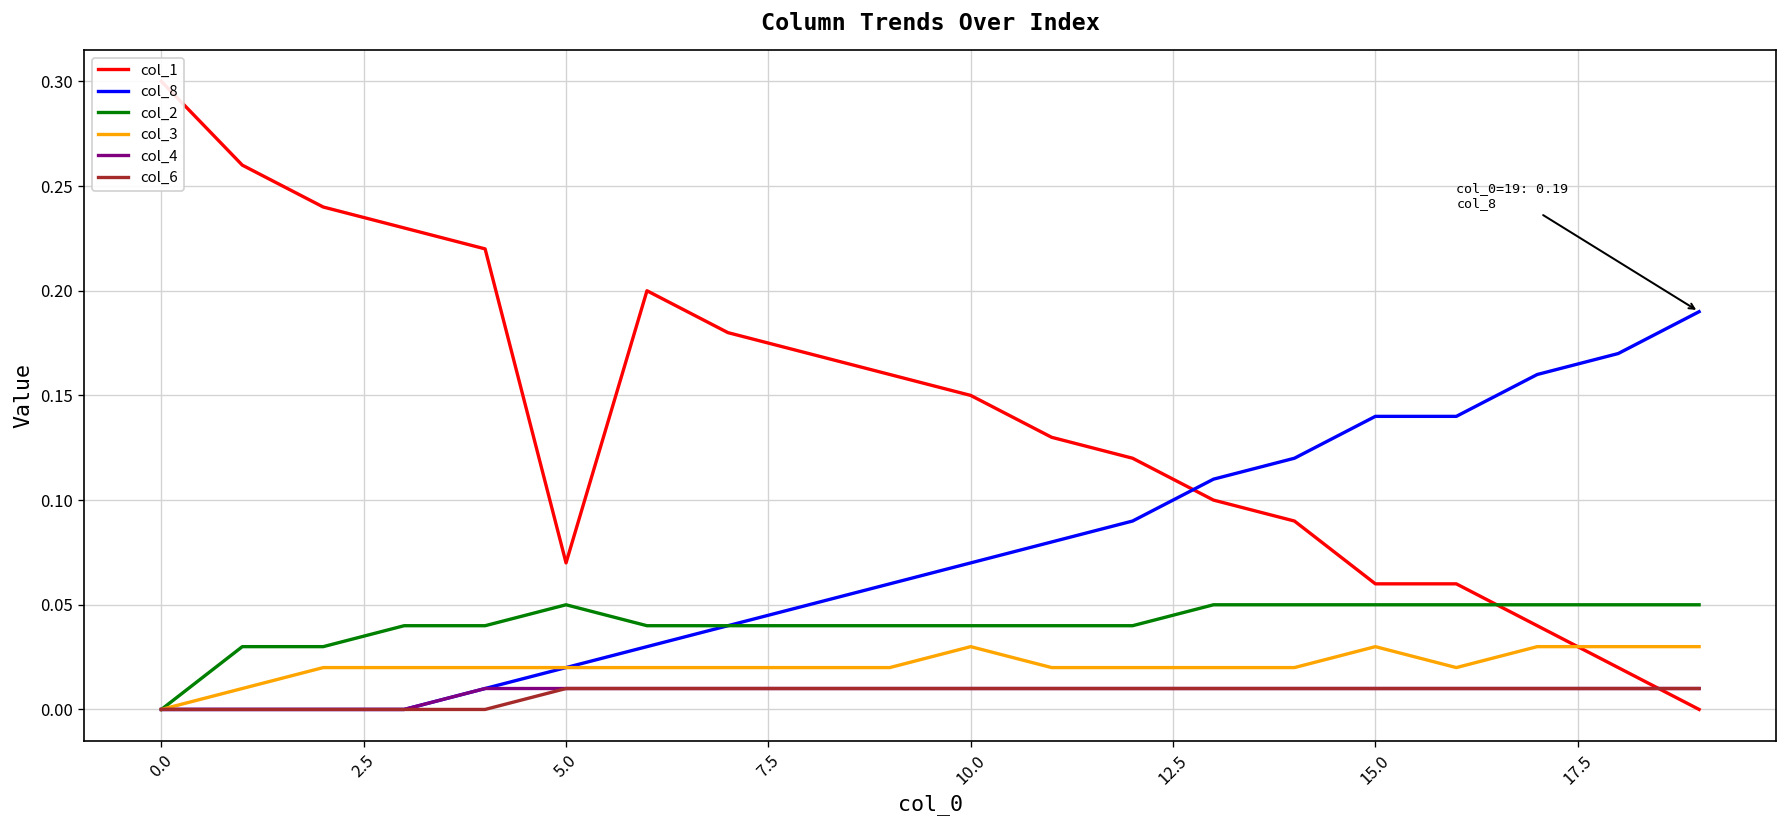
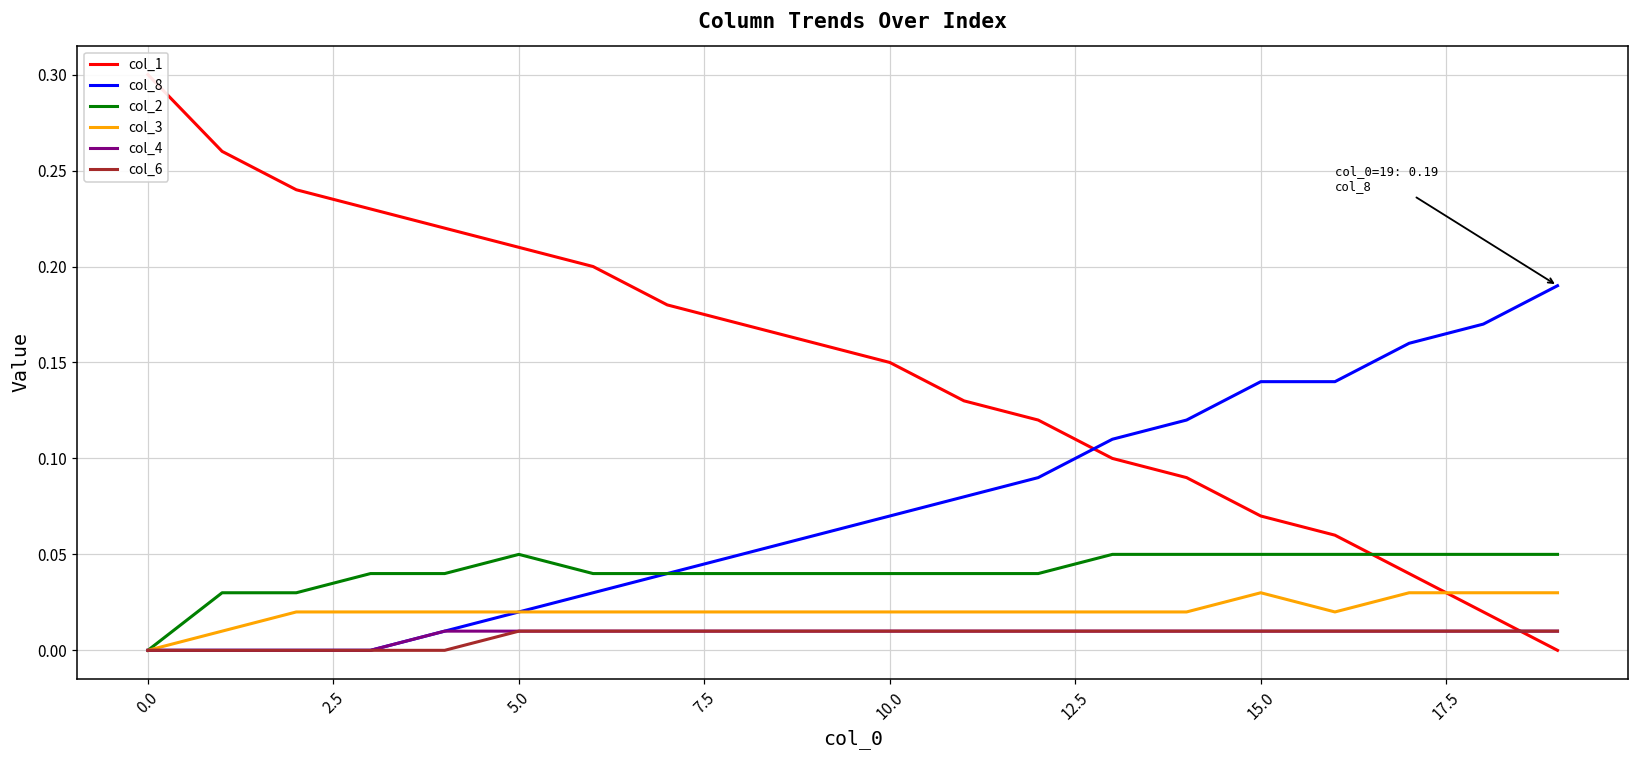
  {
    "col_1": {
-     "5.0": 0.070,
+     "5.0": 0.210,
      "10.0": 0.150,
-     "15.0": 0.060
+     "15.0": 0.070
    },
    "col_8": {
      "10.0": 0.070,
      "15.0": 0.140
    },
    "col_2": {
      "5.0": 0.050,
      "10.0": 0.040,
      "15.0": 0.050
    },
    "col_3": {
-     "10.0": 0.03,
+     "10.0": 0.02,
      "15.0": 0.03
    }
  }
